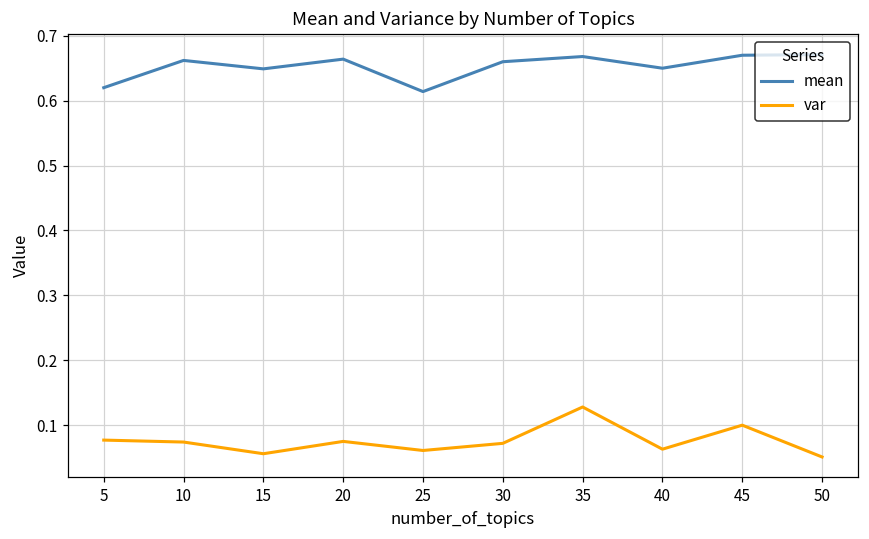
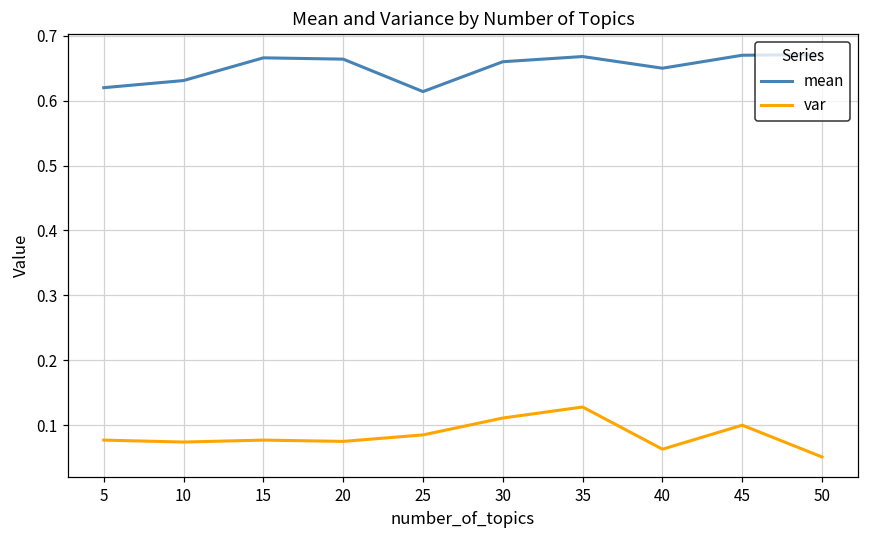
  {
    "mean": {
      "5": 0.62,
-     "10": 0.66,
-     "15": 0.65,
+     "10": 0.63,
+     "15": 0.67,
      "20": 0.66,
      "25": 0.61,
      "30": 0.66,
      "35": 0.67,
      "40": 0.65,
      "45": 0.67
    },
    "var": {
      "5": 0.08,
      "10": 0.07,
-     "15": 0.06,
+     "15": 0.08,
      "20": 0.08,
-     "25": 0.06,
-     "30": 0.07,
+     "25": 0.09,
+     "30": 0.11,
      "35": 0.13,
      "40": 0.06,
      "45": 0.10,
      "50": 0.05
    }
  }
